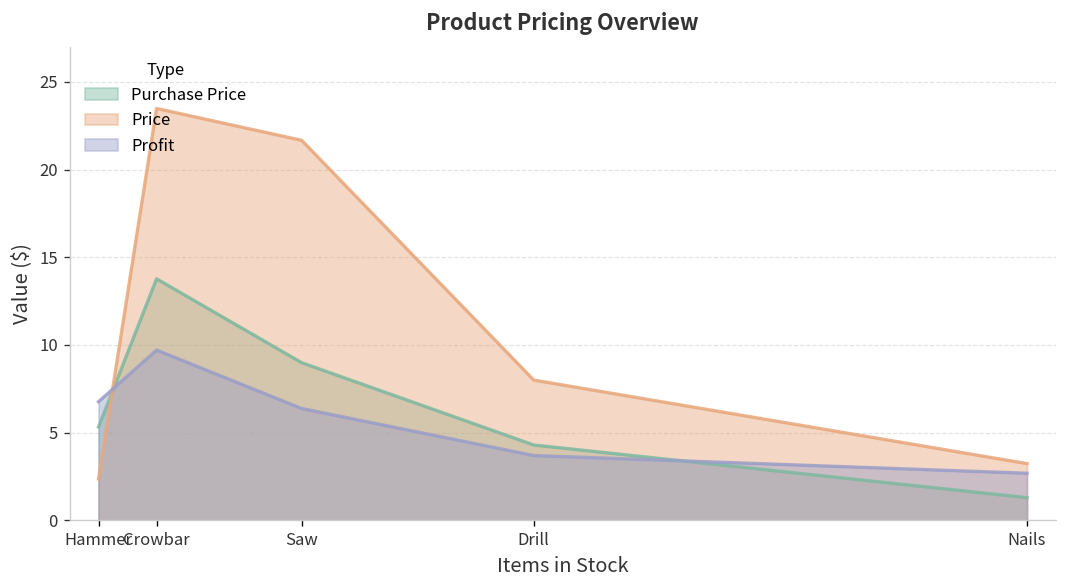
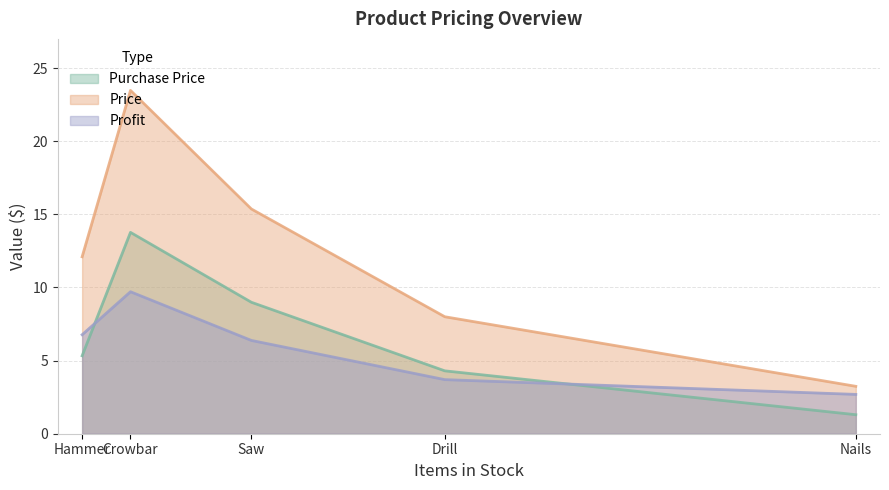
  {
    "Price": {
-     "Hammer": 2.4,
+     "Hammer": 12.1,
      "Crowbar": 23.5,
-     "Saw": 21.7,
+     "Saw": 15.4,
      "Drill": 8.0,
      "Nails": 3.2
    }
  }
